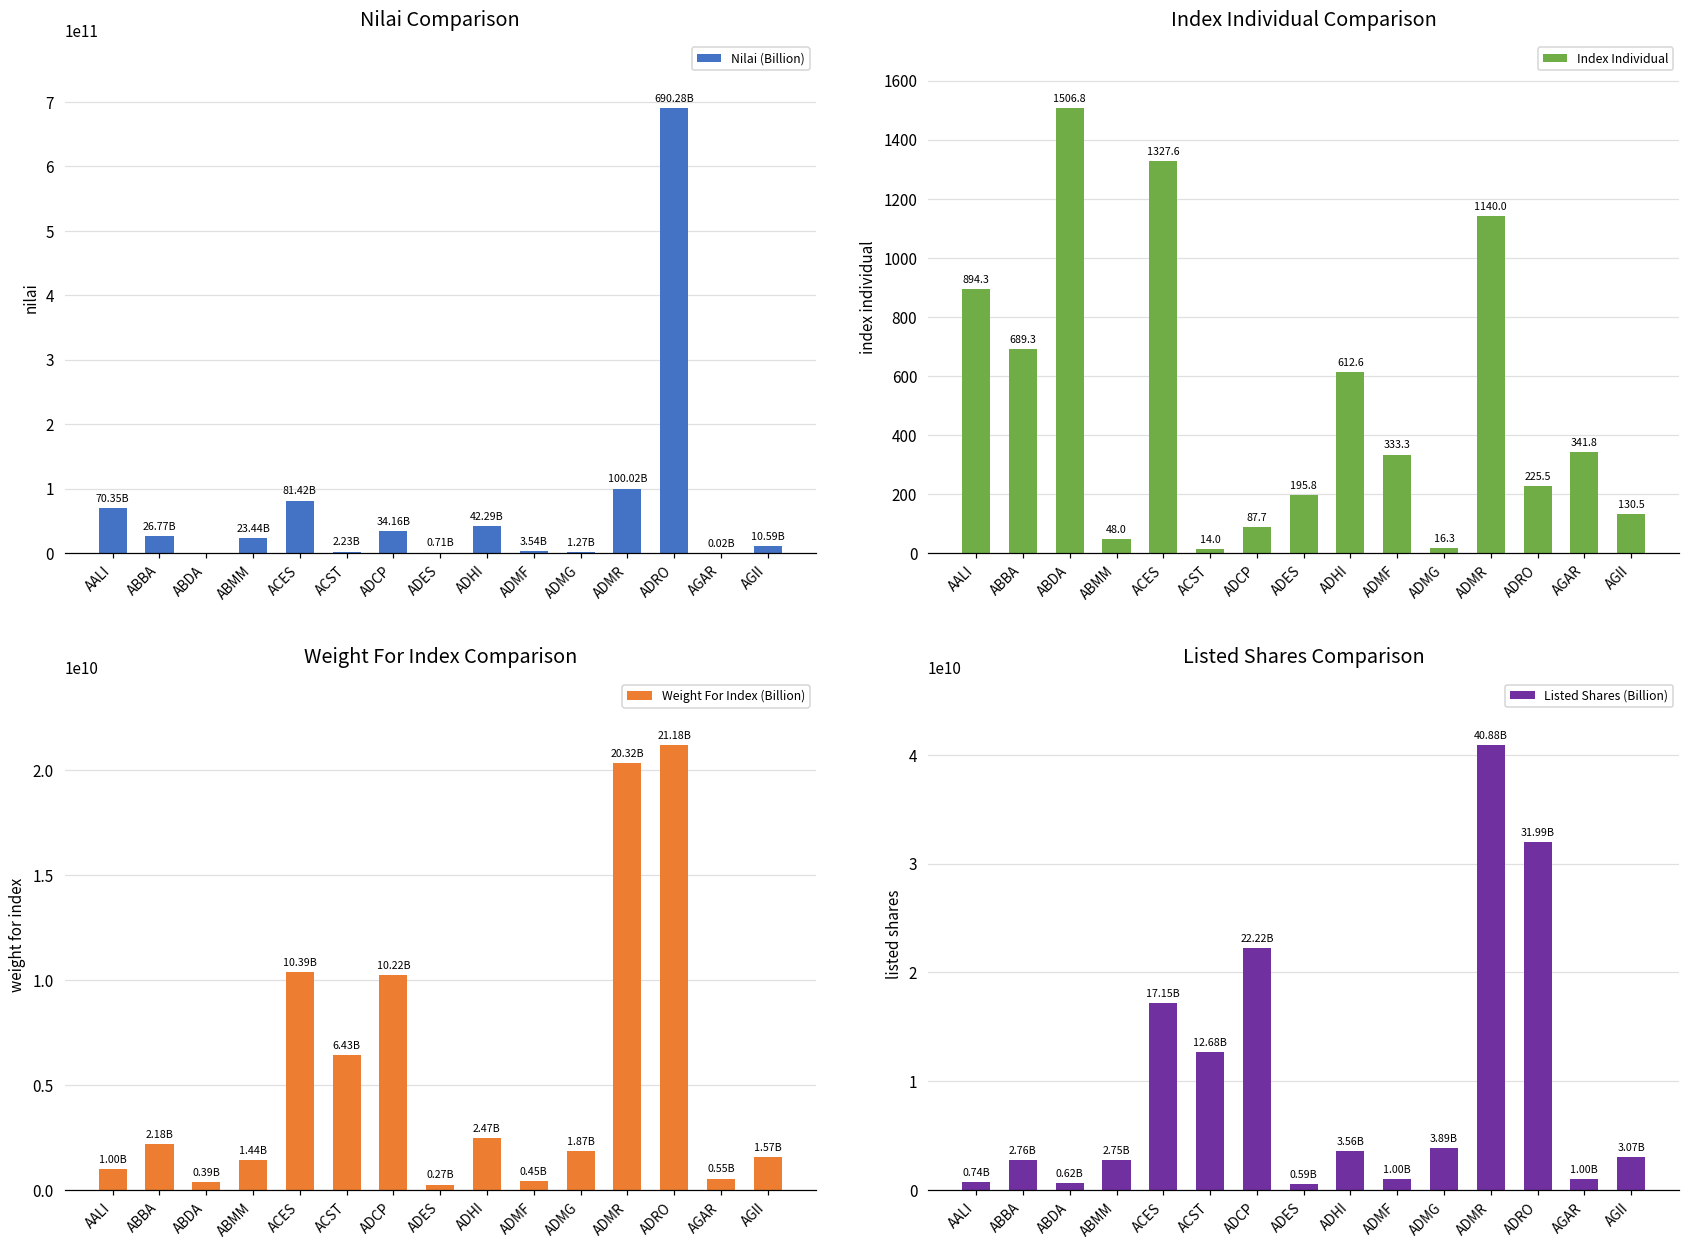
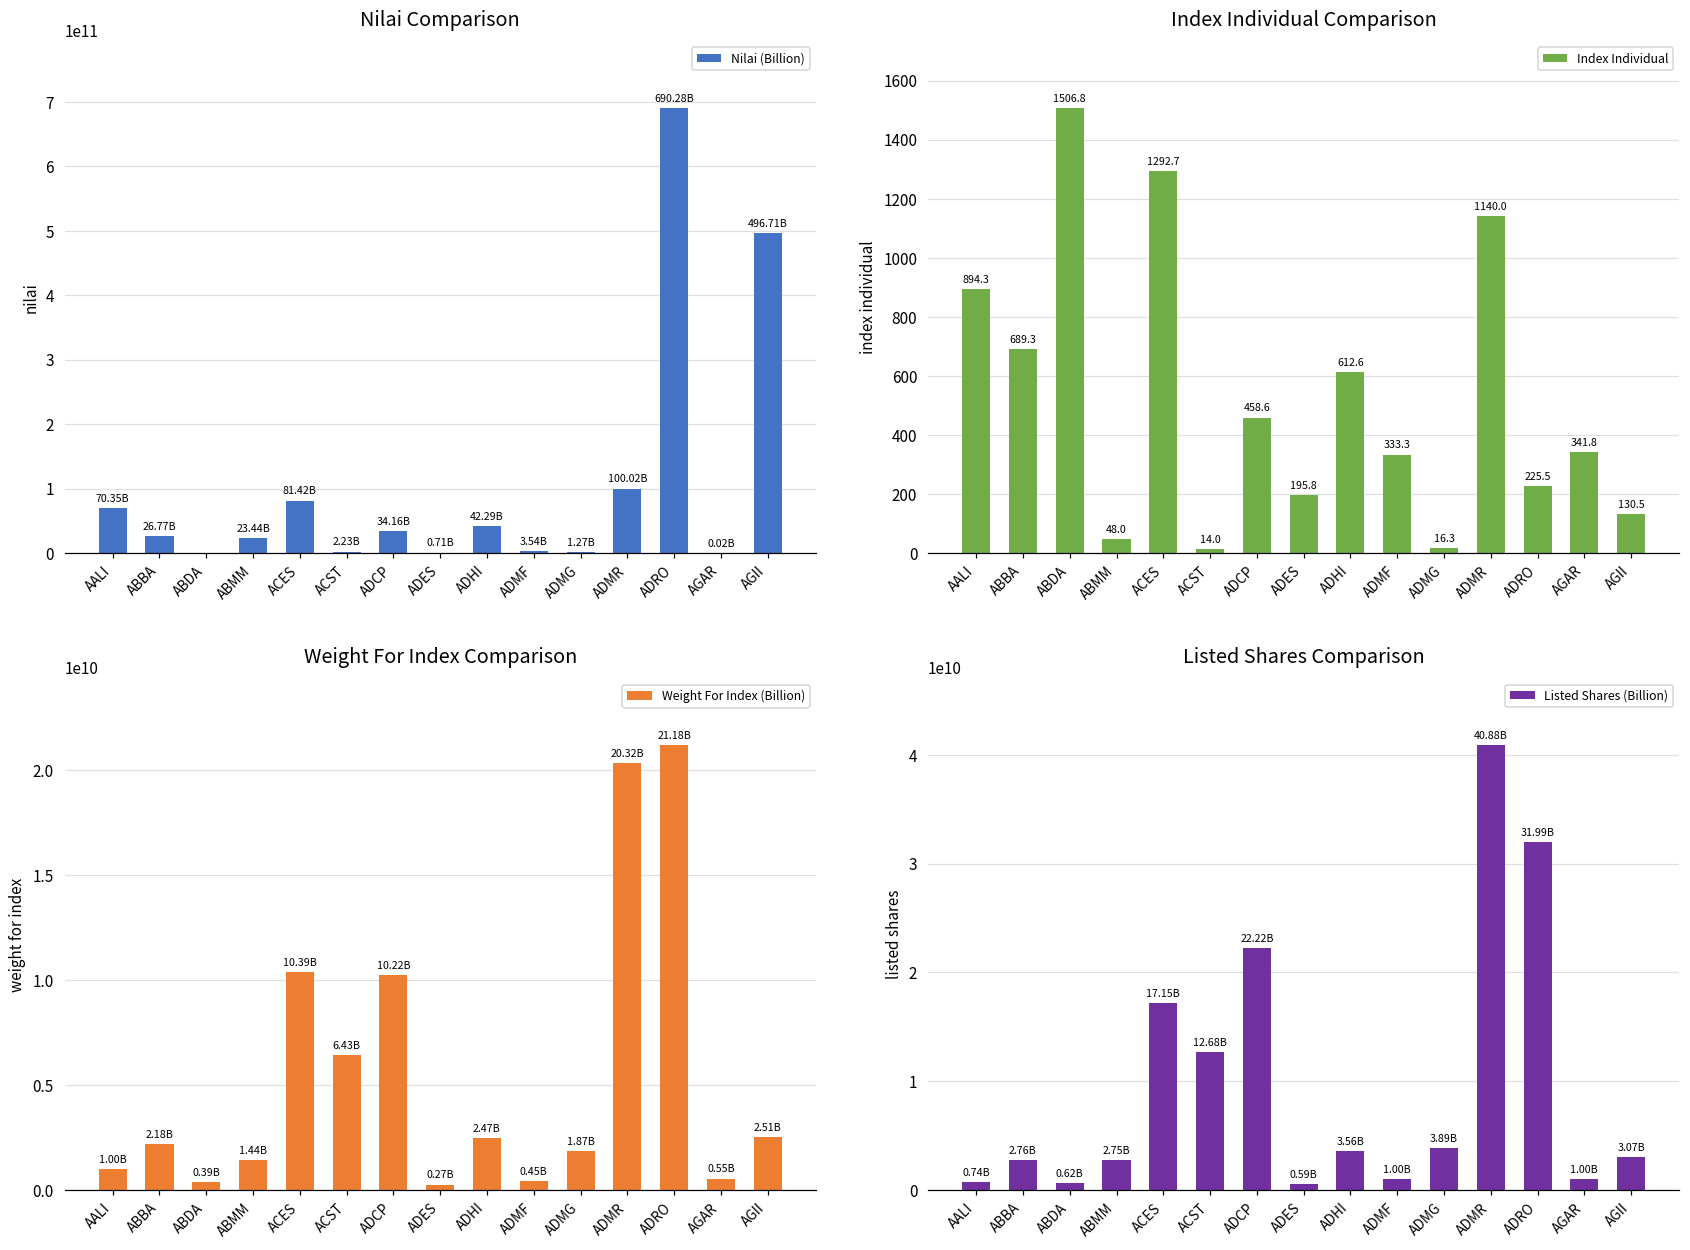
  {
    "Nilai Comparison": {
      "AALI": "70.35B",
      "ABBA": "26.77B",
      "ABMM": "23.44B",
      "ACES": "81.42B",
      "ACST": "2.23B",
      "ADCP": "34.16B",
      "ADES": "0.71B",
      "ADHI": "42.29B",
      "ADMF": "3.54B",
      "ADMG": "1.27B",
      "ADMR": "100.02B",
      "ADRO": "690.28B",
      "AGAR": "0.02B",
-     "AGII": "10.59B"
+     "AGII": "496.71B"
    },
    "Index Individual Comparison": {
      "AALI": "894.3",
      "ABBA": "689.3",
      "ABDA": "1506.8",
      "ABMM": "48.0",
-     "ACES": "1327.6",
+     "ACES": "1292.7",
      "ACST": "14.0",
-     "ADCP": "87.7",
+     "ADCP": "458.6",
      "ADES": "195.8",
      "ADHI": "612.6",
      "ADMF": "333.3",
      "ADMG": "16.3",
      "ADMR": "1140.0",
      "ADRO": "225.5",
      "AGAR": "341.8",
      "AGII": "130.5"
    },
    "Weight For Index Comparison": {
      "AALI": "1.00B",
      "ABBA": "2.18B",
      "ABDA": "0.39B",
      "ABMM": "1.44B",
      "ACES": "10.39B",
      "ACST": "6.43B",
      "ADCP": "10.22B",
      "ADES": "0.27B",
      "ADHI": "2.47B",
      "ADMF": "0.45B",
      "ADMG": "1.87B",
      "ADMR": "20.32B",
      "ADRO": "21.18B",
      "AGAR": "0.55B",
-     "AGII": "1.57B"
+     "AGII": "2.51B"
    },
    "Listed Shares Comparison": {
      "AALI": "0.74B",
      "ABBA": "2.76B",
      "ABDA": "0.62B",
      "ABMM": "2.75B",
      "ACES": "17.15B",
      "ACST": "12.68B",
      "ADCP": "22.22B",
      "ADES": "0.59B",
      "ADHI": "3.56B",
      "ADMF": "1.00B",
      "ADMG": "3.89B",
      "ADMR": "40.88B",
      "ADRO": "31.99B",
      "AGAR": "1.00B",
      "AGII": "3.07B"
    }
  }
